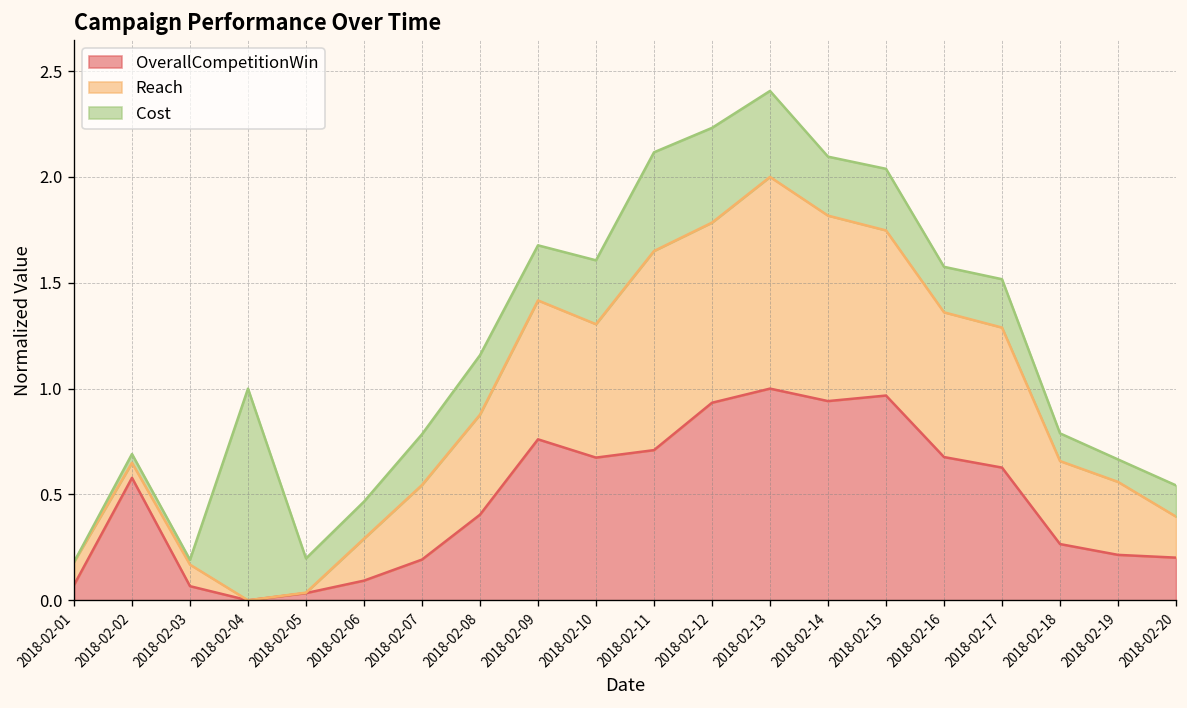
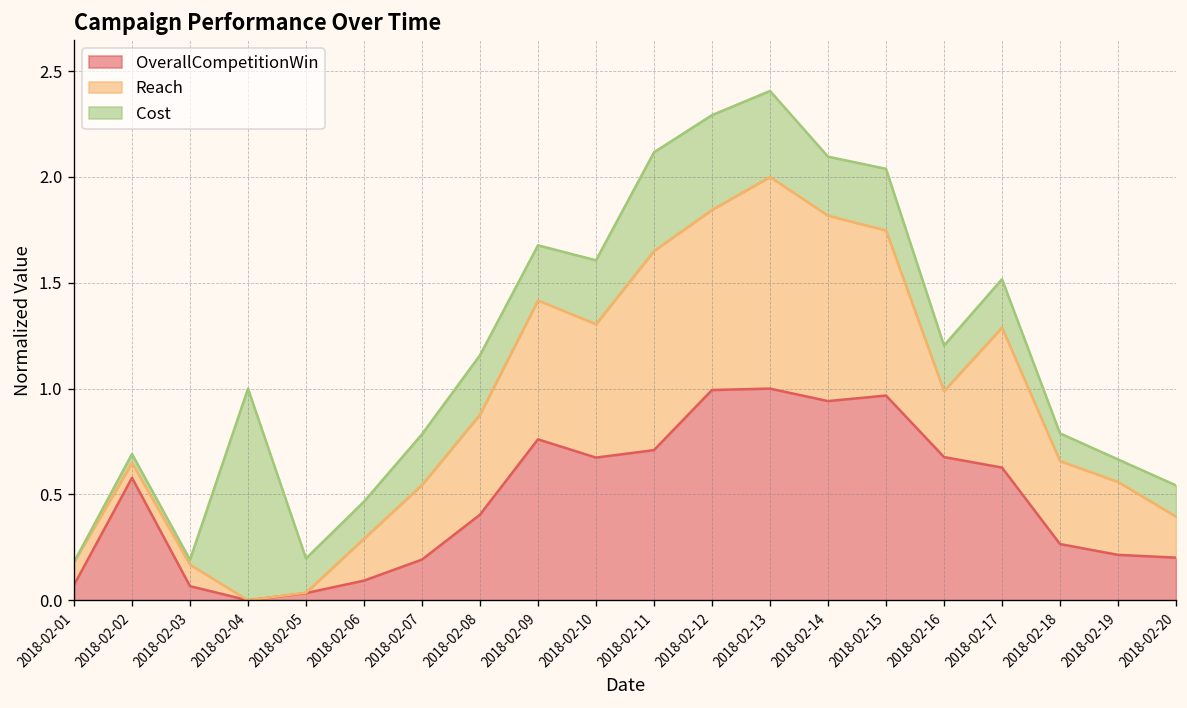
  {
    "OverallCompetitionWin": {
      "2018-02-01": 0.07,
      "2018-02-02": 0.58,
      "2018-02-03": 0.07,
      "2018-02-06": 0.09,
      "2018-02-07": 0.19,
      "2018-02-08": 0.40,
      "2018-02-09": 0.76,
      "2018-02-10": 0.67,
      "2018-02-11": 0.71,
-     "2018-02-12": 0.93,
+     "2018-02-12": 0.99,
      "2018-02-13": 1.00,
      "2018-02-14": 0.94,
      "2018-02-15": 0.97,
      "2018-02-16": 0.68,
      "2018-02-17": 0.63,
      "2018-02-18": 0.27,
      "2018-02-19": 0.21,
      "2018-02-20": 0.20
    },
    "Reach": {
      "2018-02-02": 0.07,
      "2018-02-03": 0.10,
      "2018-02-06": 0.20,
      "2018-02-07": 0.35,
      "2018-02-08": 0.47,
      "2018-02-09": 0.66,
      "2018-02-10": 0.63,
      "2018-02-11": 0.94,
      "2018-02-12": 0.85,
      "2018-02-13": 1.00,
      "2018-02-14": 0.88,
      "2018-02-15": 0.78,
-     "2018-02-16": 0.68,
+     "2018-02-16": 0.31,
      "2018-02-17": 0.66,
      "2018-02-18": 0.39,
      "2018-02-19": 0.34,
      "2018-02-20": 0.19
    },
    "Cost": {
      "2018-02-02": 0.04,
      "2018-02-03": 0.02,
      "2018-02-04": 1.00,
      "2018-02-05": 0.16,
      "2018-02-06": 0.18,
      "2018-02-07": 0.24,
      "2018-02-08": 0.28,
      "2018-02-09": 0.26,
      "2018-02-10": 0.30,
      "2018-02-11": 0.47,
      "2018-02-12": 0.45,
      "2018-02-13": 0.41,
      "2018-02-14": 0.28,
      "2018-02-15": 0.29,
      "2018-02-16": 0.21,
      "2018-02-17": 0.23,
      "2018-02-18": 0.13,
      "2018-02-19": 0.11,
      "2018-02-20": 0.15
    }
  }
